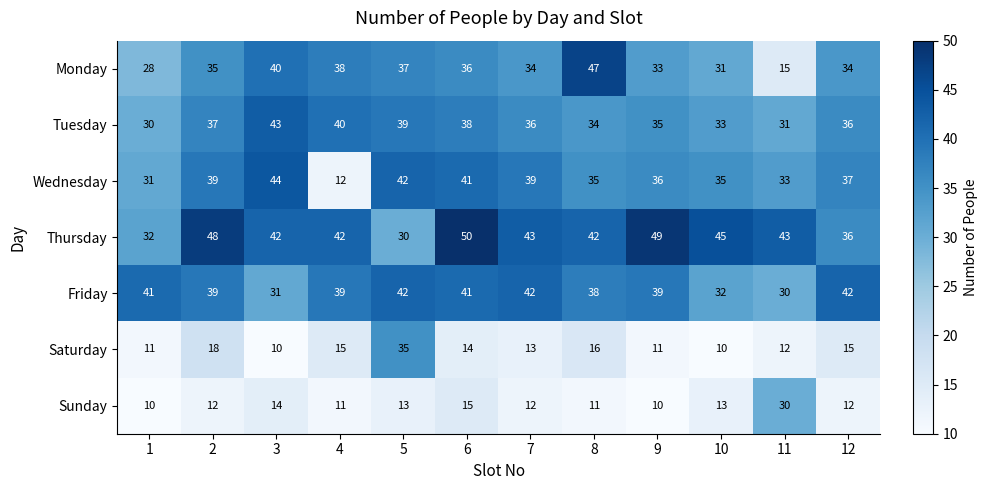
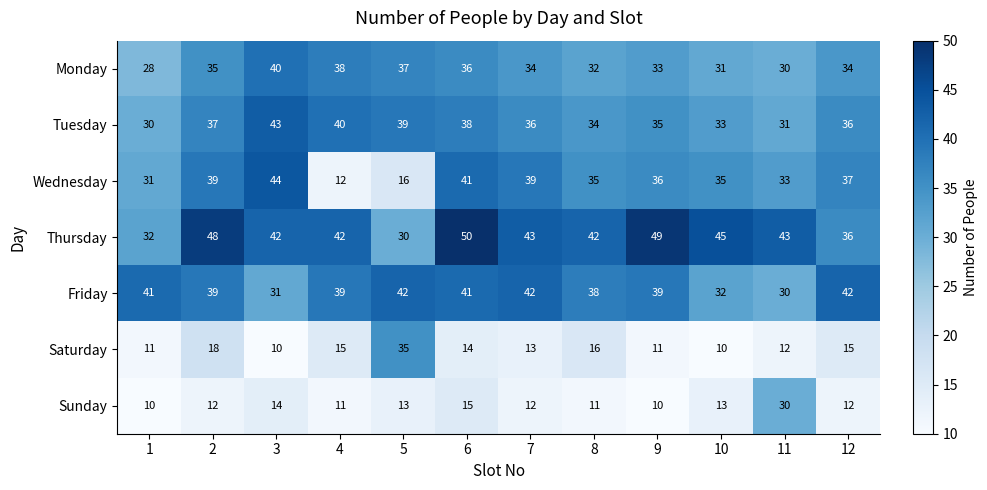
  {
    "Monday": {
      "1": 28,
      "2": 35,
      "3": 40,
      "4": 38,
      "5": 37,
      "6": 36,
      "7": 34,
-     "8": 47,
+     "8": 32,
      "9": 33,
      "10": 31,
-     "11": 15,
+     "11": 30,
      "12": 34
    },
    "Tuesday": {
      "1": 30,
      "2": 37,
      "3": 43,
      "4": 40,
      "5": 39,
      "6": 38,
      "7": 36,
      "8": 34,
      "9": 35,
      "10": 33,
      "11": 31,
      "12": 36
    },
    "Wednesday": {
      "1": 31,
      "2": 39,
      "3": 44,
      "4": 12,
-     "5": 42,
+     "5": 16,
      "6": 41,
      "7": 39,
      "8": 35,
      "9": 36,
      "10": 35,
      "11": 33,
      "12": 37
    },
    "Thursday": {
      "1": 32,
      "2": 48,
      "3": 42,
      "4": 42,
      "5": 30,
      "6": 50,
      "7": 43,
      "8": 42,
      "9": 49,
      "10": 45,
      "11": 43,
      "12": 36
    },
    "Friday": {
      "1": 41,
      "2": 39,
      "3": 31,
      "4": 39,
      "5": 42,
      "6": 41,
      "7": 42,
      "8": 38,
      "9": 39,
      "10": 32,
      "11": 30,
      "12": 42
    },
    "Saturday": {
      "1": 11,
      "2": 18,
      "3": 10,
      "4": 15,
      "5": 35,
      "6": 14,
      "7": 13,
      "8": 16,
      "9": 11,
      "10": 10,
      "11": 12,
      "12": 15
    },
    "Sunday": {
      "1": 10,
      "2": 12,
      "3": 14,
      "4": 11,
      "5": 13,
      "6": 15,
      "7": 12,
      "8": 11,
      "9": 10,
      "10": 13,
      "11": 30,
      "12": 12
    }
  }
